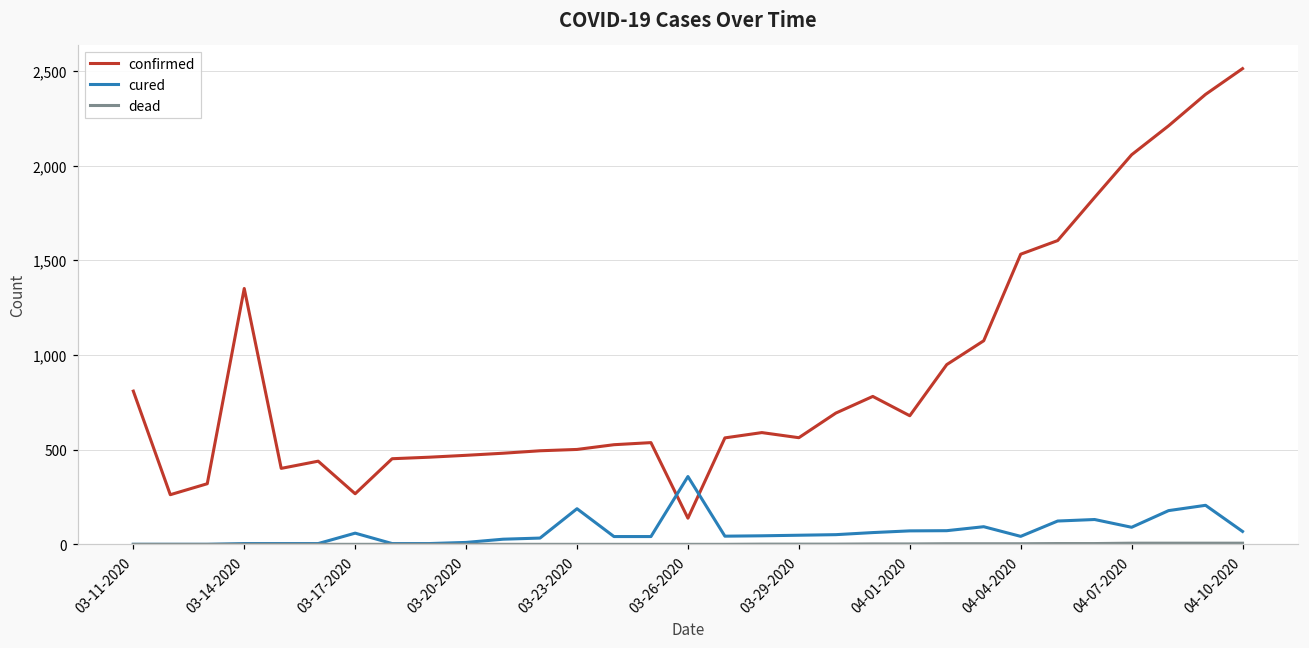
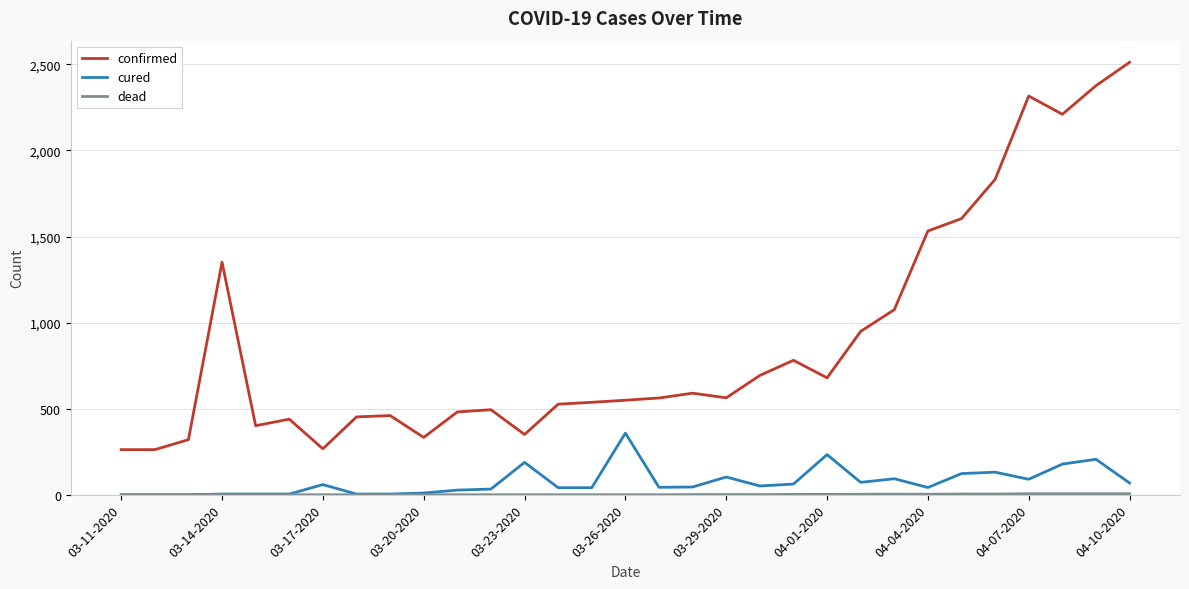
  {
    "confirmed": {
-     "03-11-2020": "810",
+     "03-11-2020": "260",
      "03-14-2020": "1,350",
      "03-17-2020": "270",
-     "03-20-2020": "470",
-     "03-23-2020": "500",
-     "03-26-2020": "140",
+     "03-20-2020": "330",
+     "03-23-2020": "350",
+     "03-26-2020": "550",
      "03-29-2020": "560",
      "04-01-2020": "680",
      "04-04-2020": "1,530",
-     "04-07-2020": "2,060",
+     "04-07-2020": "2,320",
      "04-10-2020": "2,510"
    },
    "cured": {
      "03-17-2020": "60",
      "03-23-2020": "190",
      "03-26-2020": "360",
-     "03-29-2020": "50",
-     "04-01-2020": "70",
+     "03-29-2020": "100",
+     "04-01-2020": "230",
      "04-04-2020": "40",
      "04-07-2020": "90",
      "04-10-2020": "70"
    },
    "dead": {
      "03-17-2020": "0",
      "03-23-2020": "0",
      "03-26-2020": "0",
      "03-29-2020": "0",
      "04-01-2020": "0",
      "04-04-2020": "0",
      "04-07-2020": "10",
      "04-10-2020": "10"
    }
  }
